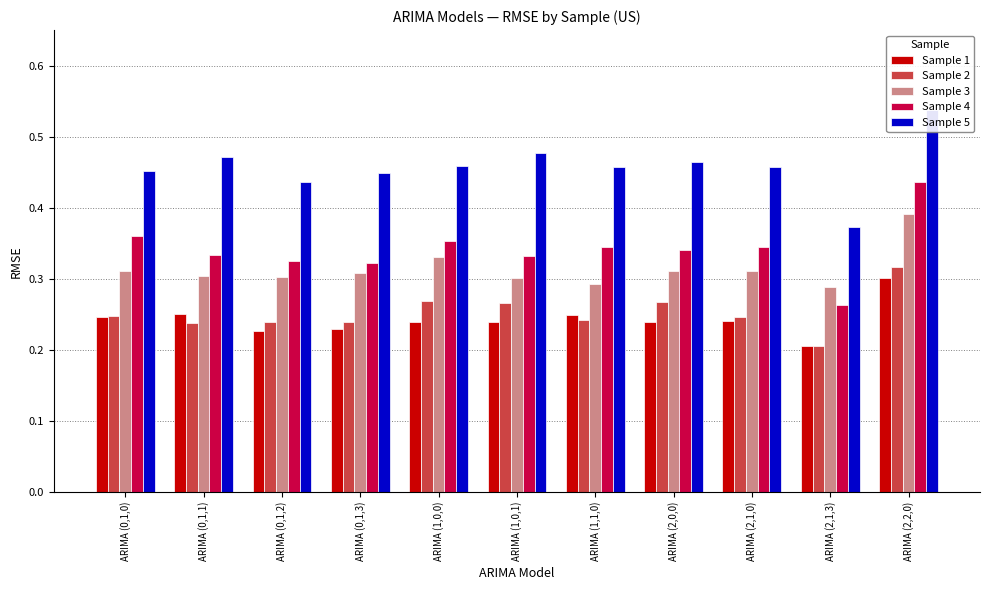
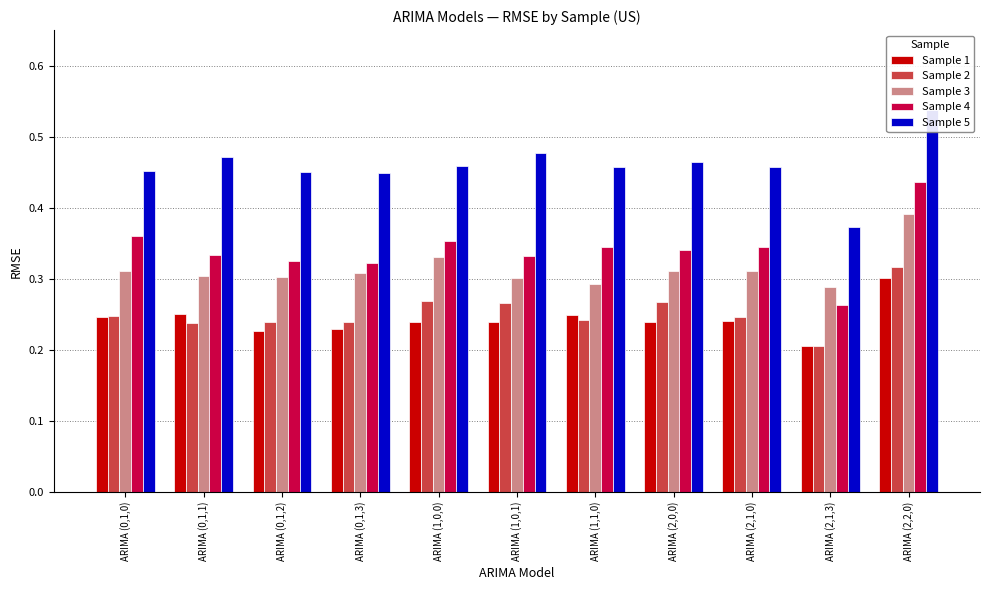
  {
    "Sample 1": {
      "ARIMA (0,1,0)": 0.25,
      "ARIMA (0,1,1)": 0.25,
      "ARIMA (0,1,2)": 0.23,
      "ARIMA (0,1,3)": 0.23,
      "ARIMA (1,0,0)": 0.24,
      "ARIMA (1,0,1)": 0.24,
      "ARIMA (1,1,0)": 0.25,
      "ARIMA (2,0,0)": 0.24,
      "ARIMA (2,1,0)": 0.24,
      "ARIMA (2,1,3)": 0.21,
      "ARIMA (2,2,0)": 0.30
    },
    "Sample 2": {
      "ARIMA (0,1,0)": 0.25,
      "ARIMA (0,1,1)": 0.24,
      "ARIMA (0,1,2)": 0.24,
      "ARIMA (0,1,3)": 0.24,
      "ARIMA (1,0,0)": 0.27,
      "ARIMA (1,0,1)": 0.27,
      "ARIMA (1,1,0)": 0.24,
      "ARIMA (2,0,0)": 0.27,
      "ARIMA (2,1,0)": 0.25,
      "ARIMA (2,1,3)": 0.21,
      "ARIMA (2,2,0)": 0.32
    },
    "Sample 3": {
      "ARIMA (0,1,0)": 0.31,
      "ARIMA (0,1,1)": 0.30,
      "ARIMA (0,1,2)": 0.30,
      "ARIMA (0,1,3)": 0.31,
      "ARIMA (1,0,0)": 0.33,
      "ARIMA (1,0,1)": 0.30,
      "ARIMA (1,1,0)": 0.29,
      "ARIMA (2,0,0)": 0.31,
      "ARIMA (2,1,0)": 0.31,
      "ARIMA (2,1,3)": 0.29,
      "ARIMA (2,2,0)": 0.39
    },
    "Sample 4": {
      "ARIMA (0,1,0)": 0.36,
      "ARIMA (0,1,1)": 0.33,
      "ARIMA (0,1,2)": 0.33,
      "ARIMA (0,1,3)": 0.32,
      "ARIMA (1,0,0)": 0.35,
      "ARIMA (1,0,1)": 0.33,
      "ARIMA (1,1,0)": 0.35,
      "ARIMA (2,0,0)": 0.34,
      "ARIMA (2,1,0)": 0.35,
      "ARIMA (2,1,3)": 0.26,
      "ARIMA (2,2,0)": 0.44
    },
    "Sample 5": {
      "ARIMA (0,1,0)": 0.45,
      "ARIMA (0,1,1)": 0.47,
-     "ARIMA (0,1,2)": 0.44,
+     "ARIMA (0,1,2)": 0.45,
      "ARIMA (0,1,3)": 0.45,
      "ARIMA (1,0,0)": 0.46,
      "ARIMA (1,0,1)": 0.48,
      "ARIMA (1,1,0)": 0.46,
      "ARIMA (2,0,0)": 0.47,
      "ARIMA (2,1,0)": 0.46,
      "ARIMA (2,1,3)": 0.37
    }
  }
